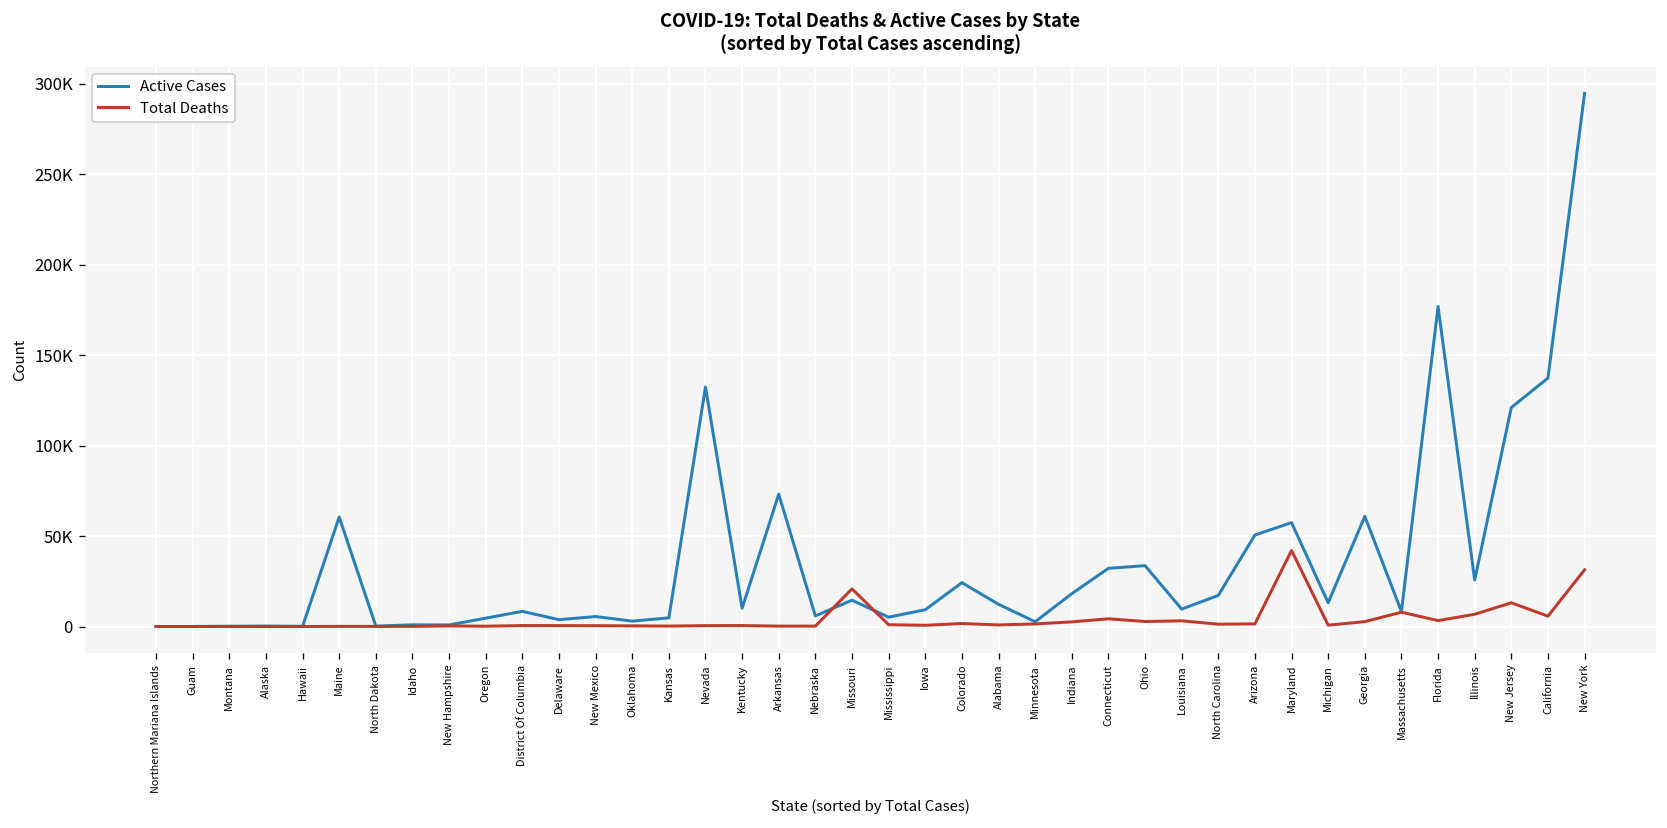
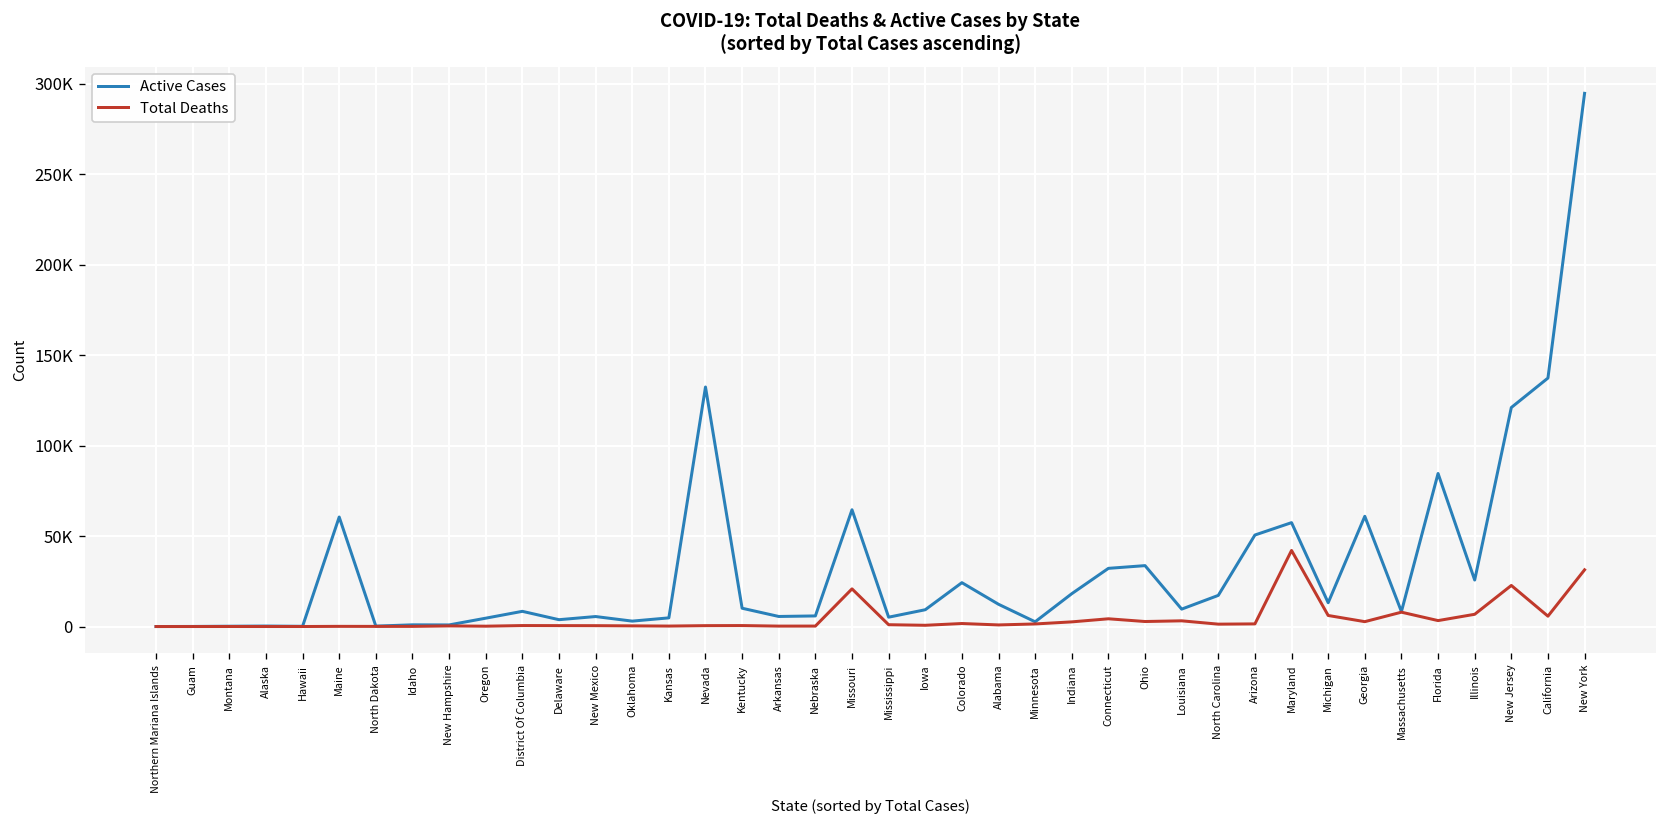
  {
    "Active Cases": {
      "Maine": 61000,
      "Oregon": 5000,
      "District Of Columbia": 8000,
      "Delaware": 4000,
      "New Mexico": 6000,
      "Oklahoma": 3000,
      "Kansas": 5000,
      "Nevada": 132000,
      "Kentucky": 10000,
-     "Arkansas": 73000,
+     "Arkansas": 6000,
      "Nebraska": 6000,
-     "Missouri": 15000,
+     "Missouri": 65000,
      "Mississippi": 5000,
      "Iowa": 9000,
      "Colorado": 24000,
      "Alabama": 12000,
      "Indiana": 18000,
      "Connecticut": 32000,
      "Ohio": 34000,
      "Louisiana": 10000,
      "North Carolina": 17000,
      "Arizona": 51000,
      "Maryland": 57000,
      "Michigan": 13000,
      "Georgia": 61000,
-     "Florida": 177000,
+     "Florida": 85000,
      "Illinois": 26000,
      "New Jersey": 121000,
      "California": 137000,
      "New York": 295000
    },
    "Total Deaths": {
      "Maine": 0,
      "Oregon": 0,
      "District Of Columbia": 1000,
      "Delaware": 1000,
      "New Mexico": 0,
      "Oklahoma": 0,
      "Kansas": 0,
      "Nevada": 0,
      "Kentucky": 1000,
      "Arkansas": 0,
      "Nebraska": 0,
      "Missouri": 21000,
      "Mississippi": 1000,
      "Iowa": 1000,
      "Colorado": 2000,
      "Alabama": 1000,
      "Indiana": 3000,
      "Connecticut": 4000,
      "Ohio": 3000,
      "Louisiana": 3000,
      "North Carolina": 1000,
      "Arizona": 1000,
      "Maryland": 42000,
-     "Michigan": 1000,
+     "Michigan": 6000,
      "Georgia": 3000,
      "Florida": 3000,
      "Illinois": 7000,
-     "New Jersey": 13000,
+     "New Jersey": 23000,
      "California": 6000,
      "New York": 31000
    }
  }
